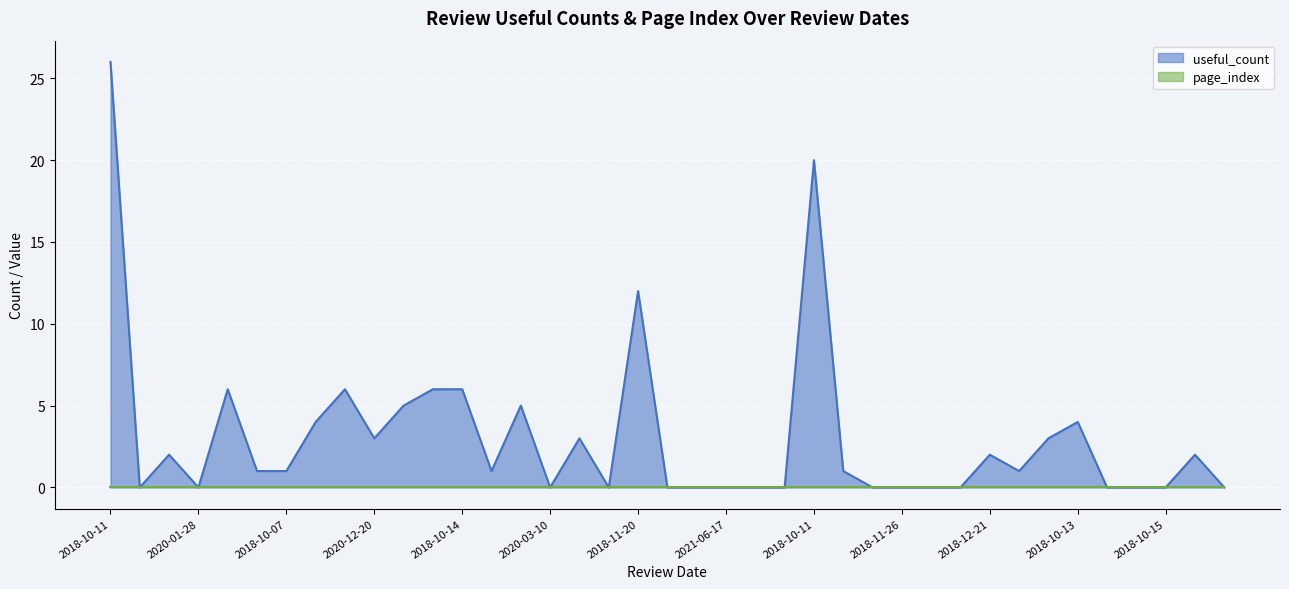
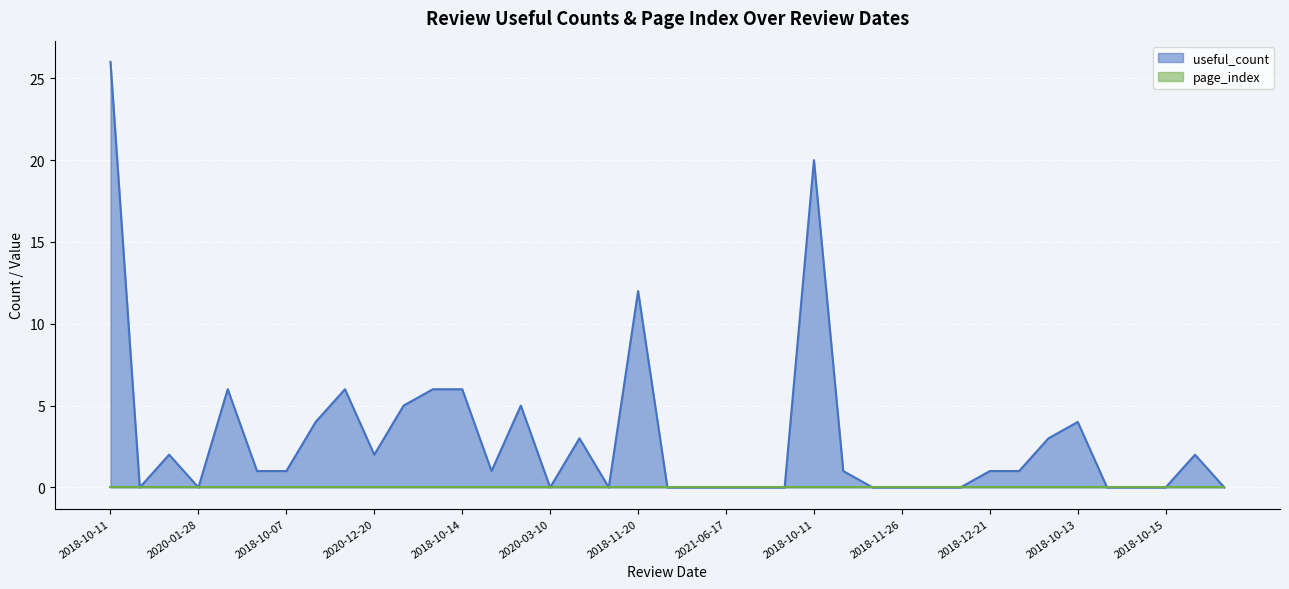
  {
    "useful_count": {
      "2018-10-07": 1,
-     "2020-12-20": 3,
+     "2020-12-20": 2,
      "2018-11-20": 12,
-     "2018-12-21": 2
+     "2018-12-21": 1
    },
    "page_index": {
      "2018-10-07": 0,
      "2020-12-20": 0,
      "2018-11-20": 0,
      "2018-12-21": 0
    }
  }
